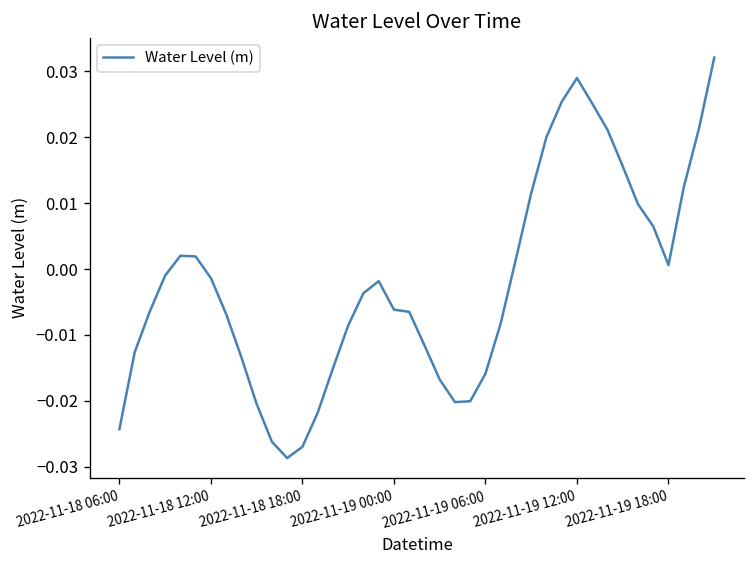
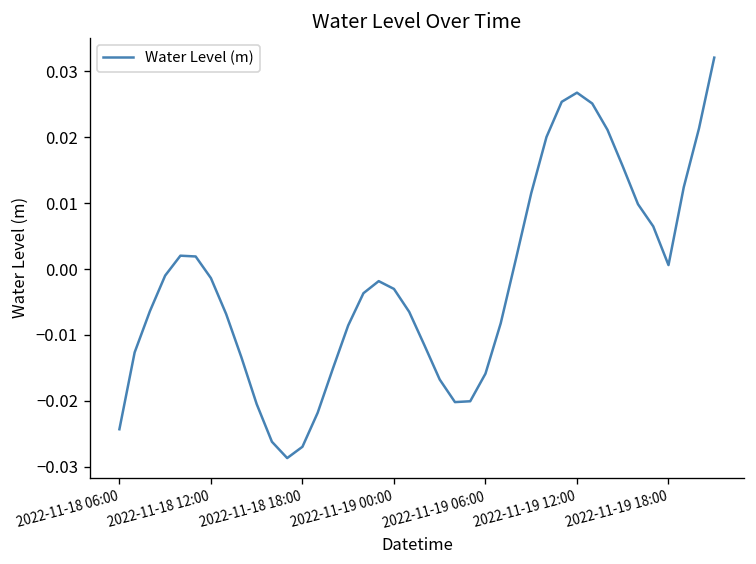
  {
    "2022-11-18 06:00": -0.024,
    "2022-11-18 12:00": -0.001,
    "2022-11-18 18:00": -0.027,
-   "2022-11-19 00:00": -0.006,
+   "2022-11-19 00:00": -0.003,
    "2022-11-19 06:00": -0.016,
-   "2022-11-19 12:00": 0.029,
+   "2022-11-19 12:00": 0.027,
    "2022-11-19 18:00": 0.001
  }
